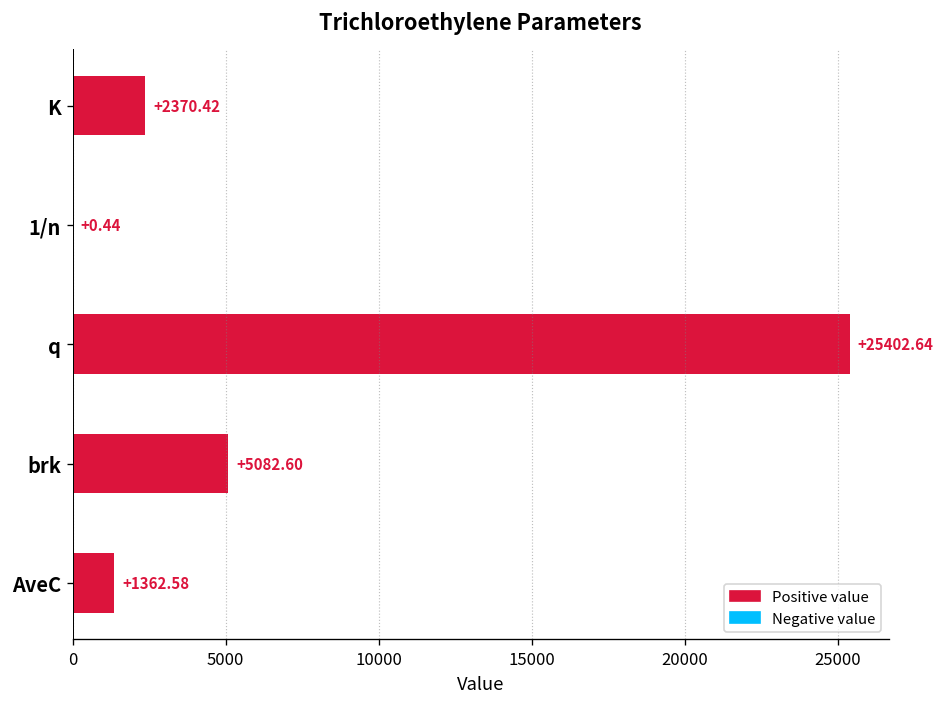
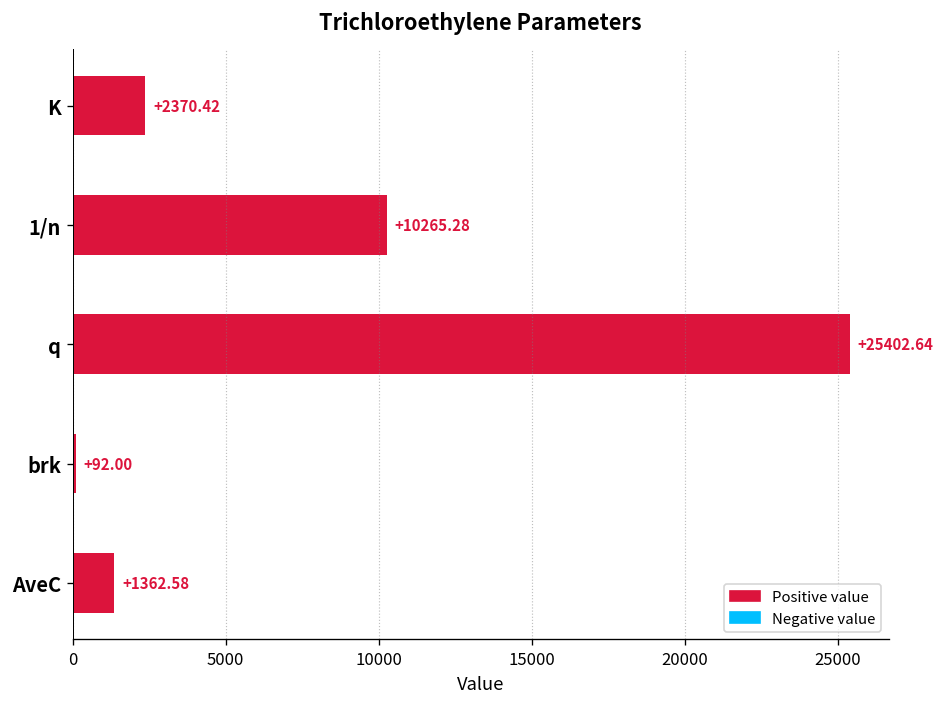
  {
    "K": "+2370.42",
-   "1/n": "+0.44",
+   "1/n": "+10265.28",
    "q": "+25402.64",
-   "brk": "+5082.60",
+   "brk": "+92.00",
    "AveC": "+1362.58"
  }
